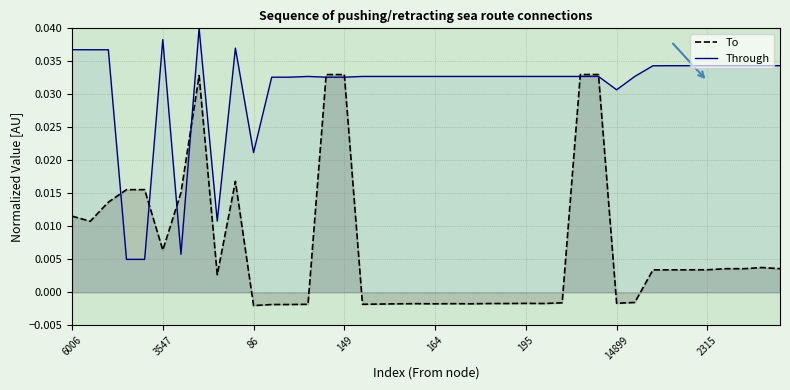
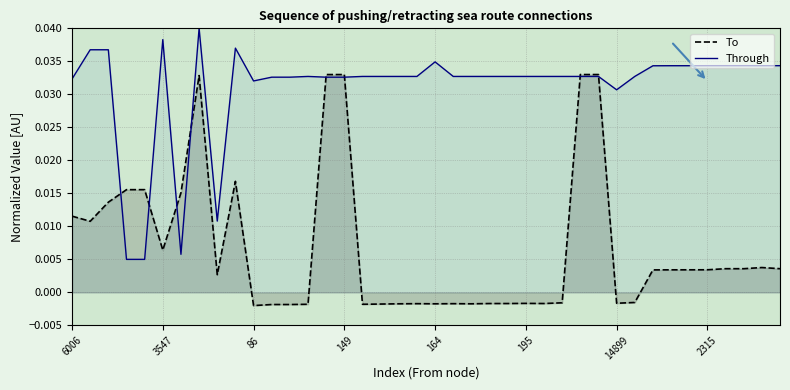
  {
    "Through": {
-     "6006": 0.037,
+     "6006": 0.032,
      "3547": 0.038,
-     "86": 0.021,
+     "86": 0.032,
      "149": 0.033,
-     "164": 0.033,
+     "164": 0.035,
      "195": 0.033,
      "14899": 0.031
    }
  }
